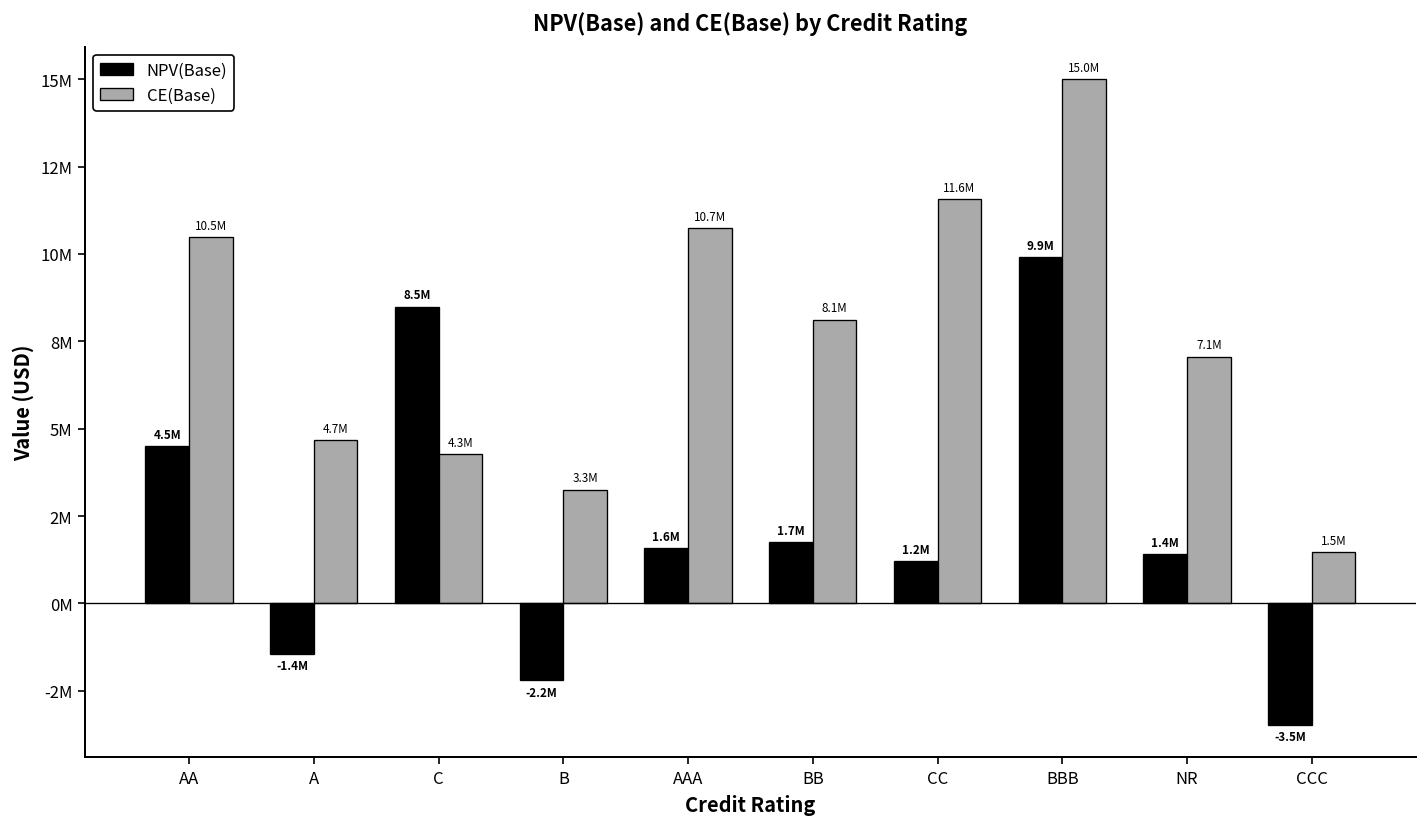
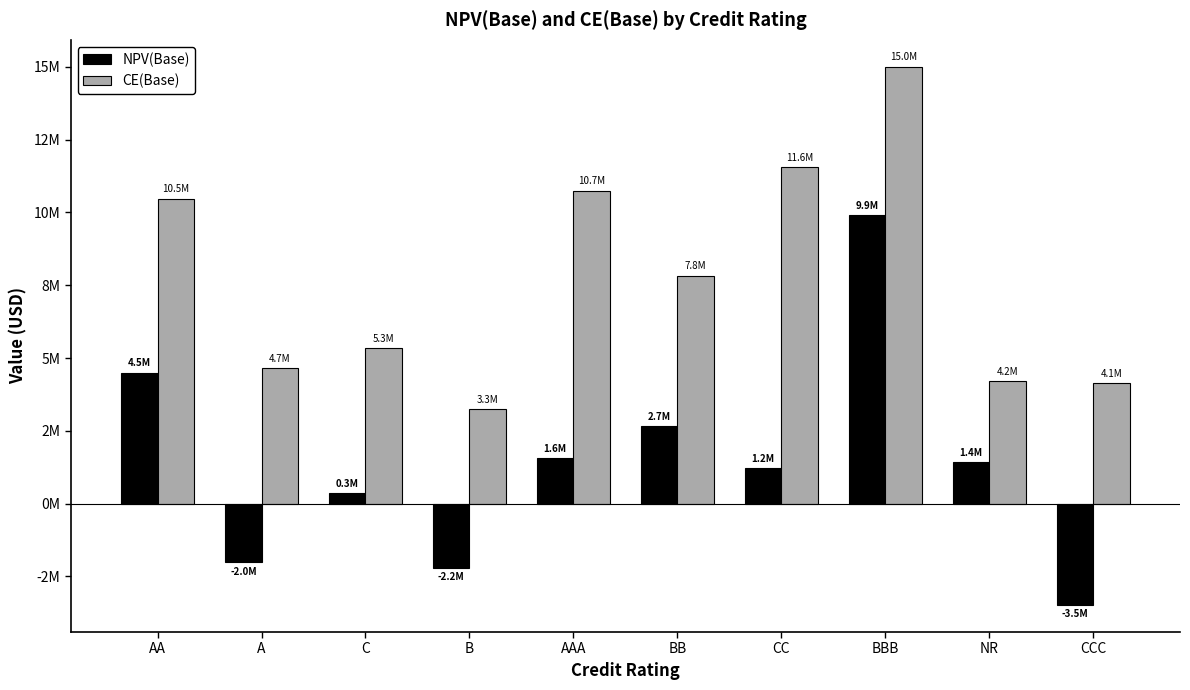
  {
    "NPV(Base)": {
      "AA": "4.5M",
-     "A": "-1.4M",
-     "C": "8.5M",
+     "A": "-2.0M",
+     "C": "0.3M",
      "B": "-2.2M",
      "AAA": "1.6M",
-     "BB": "1.7M",
+     "BB": "2.7M",
      "CC": "1.2M",
      "BBB": "9.9M",
      "NR": "1.4M",
      "CCC": "-3.5M"
    },
    "CE(Base)": {
      "AA": "10.5M",
      "A": "4.7M",
-     "C": "4.3M",
+     "C": "5.3M",
      "B": "3.3M",
      "AAA": "10.7M",
-     "BB": "8.1M",
+     "BB": "7.8M",
      "CC": "11.6M",
      "BBB": "15.0M",
-     "NR": "7.1M",
-     "CCC": "1.5M"
+     "NR": "4.2M",
+     "CCC": "4.1M"
    }
  }
